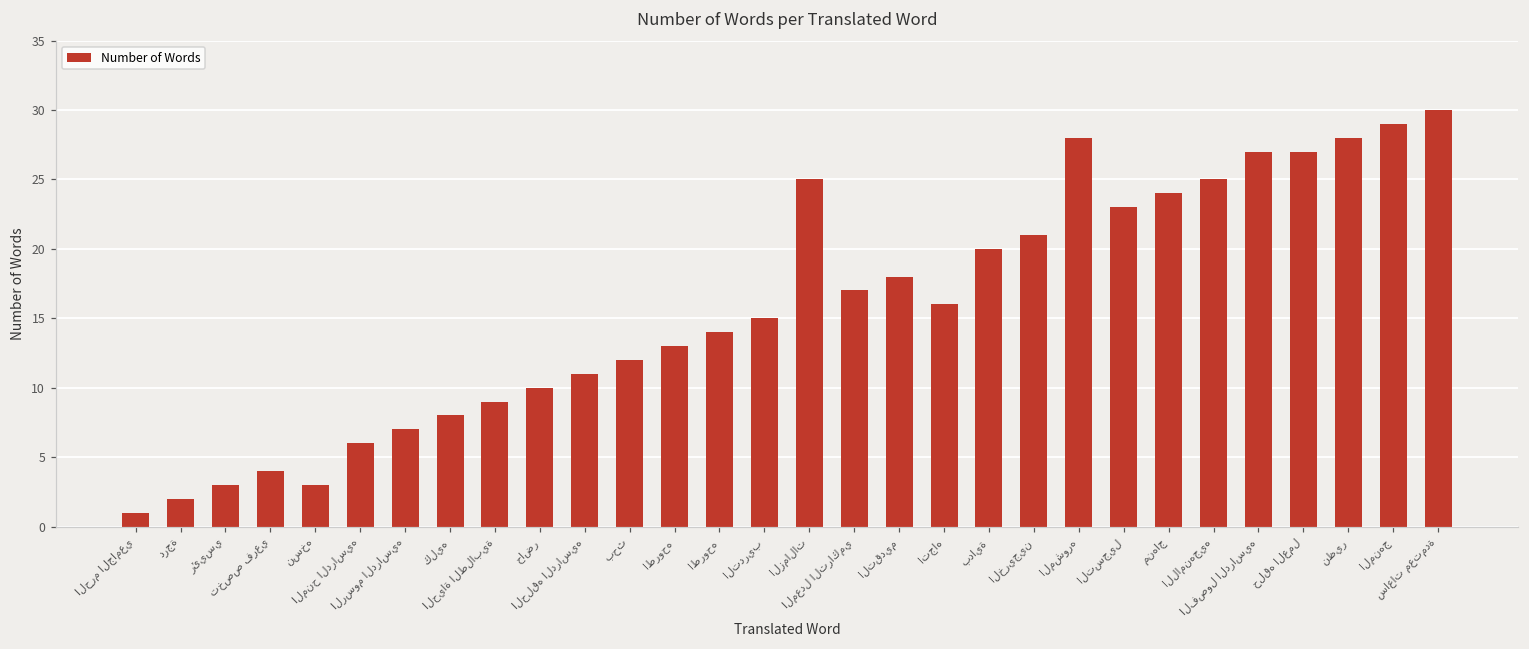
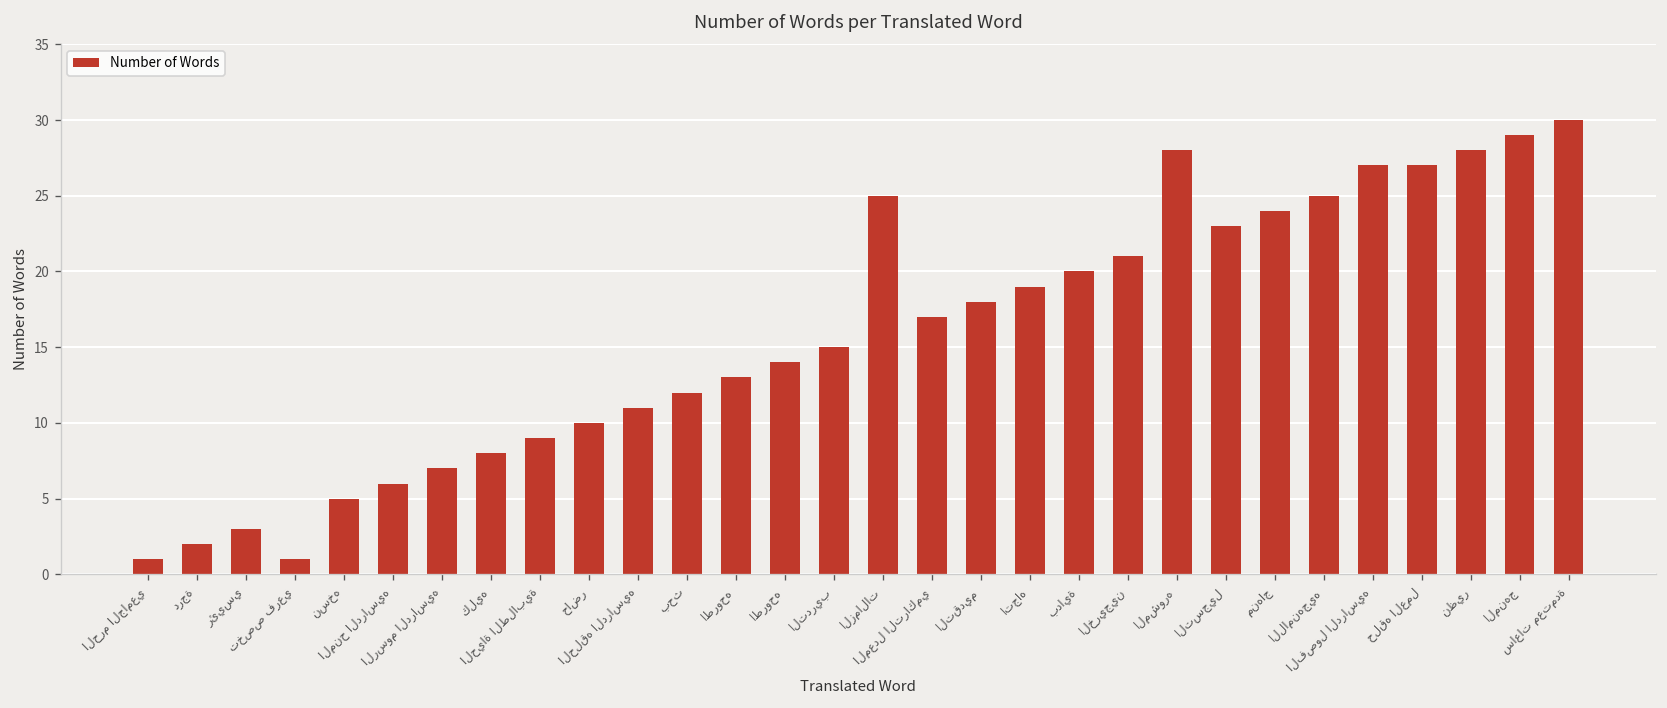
  {
    "الحرم الجامعي": 1,
    "درجة": 2,
    "رئيسي": 3,
-   "تخصص فرعي": 4,
-   "نسخه": 3,
+   "تخصص فرعي": 1,
+   "نسخه": 5,
    "المنح الدراسيه": 6,
    "الرسوم الدراسيه": 7,
    "كليه": 8,
    "الحياة الطلابية": 9,
    "حاضر": 10,
    "الحلقه الدراسيه": 11,
    "بحث": 12,
    "التدريب": 15,
    "الزمالات": 25,
    "المعدل التراكمي": 17,
    "التقديم": 18,
-   "اتجاه": 16,
+   "اتجاه": 19,
    "بداية": 20,
    "الخريجين": 21,
    "المشوره": 28,
    "التسجيل": 23,
    "منهاج": 24,
    "اللامنهجيه": 25,
    "الفصول الدراسيه": 27,
    "حلقه العمل": 27,
    "نظير": 28,
    "المنهج": 29,
    "ساعات معتمدة": 30
  }
